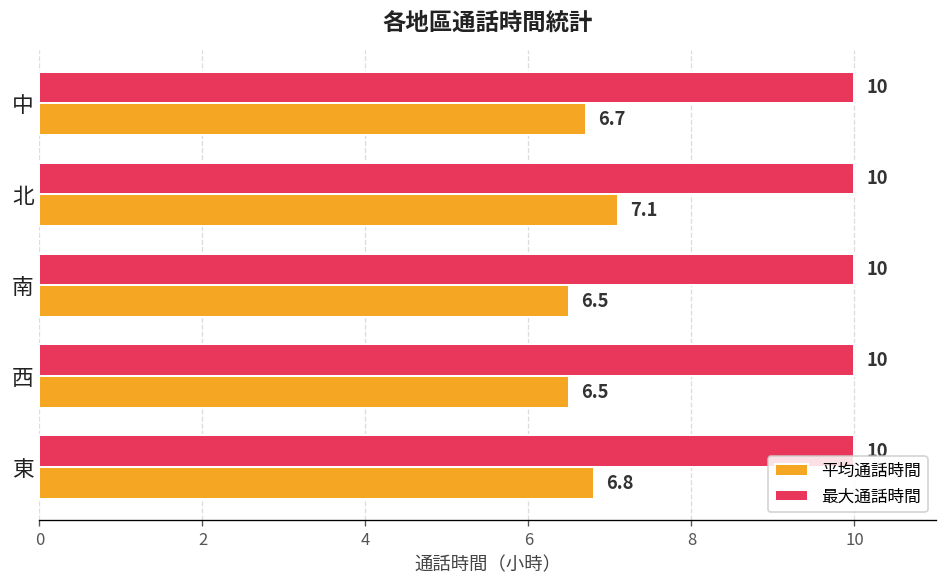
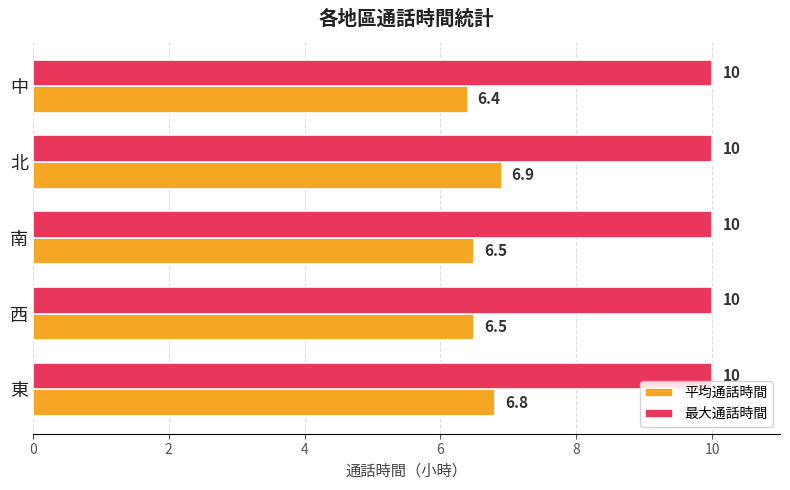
  {
    "平均通話時間": {
-     "中": 6.7,
-     "北": 7.1,
+     "中": 6.4,
+     "北": 6.9,
      "南": 6.5,
      "西": 6.5,
      "東": 6.8
    },
    "最大通話時間": {
      "中": 10,
      "北": 10,
      "南": 10,
      "西": 10
    }
  }
